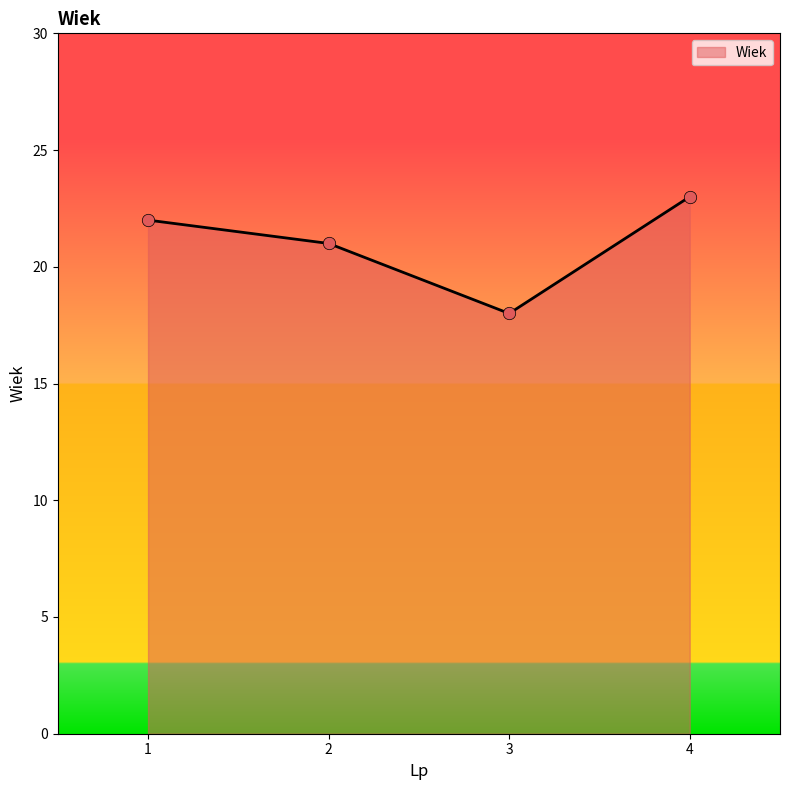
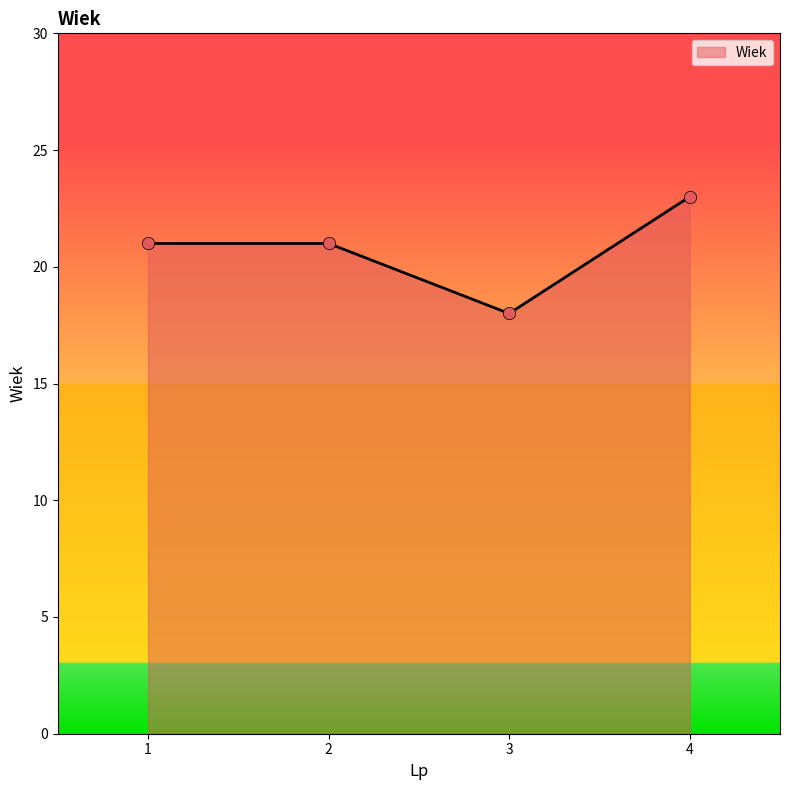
  {
-   "1": 22,
+   "1": 21,
    "2": 21,
    "3": 18,
    "4": 23
  }
